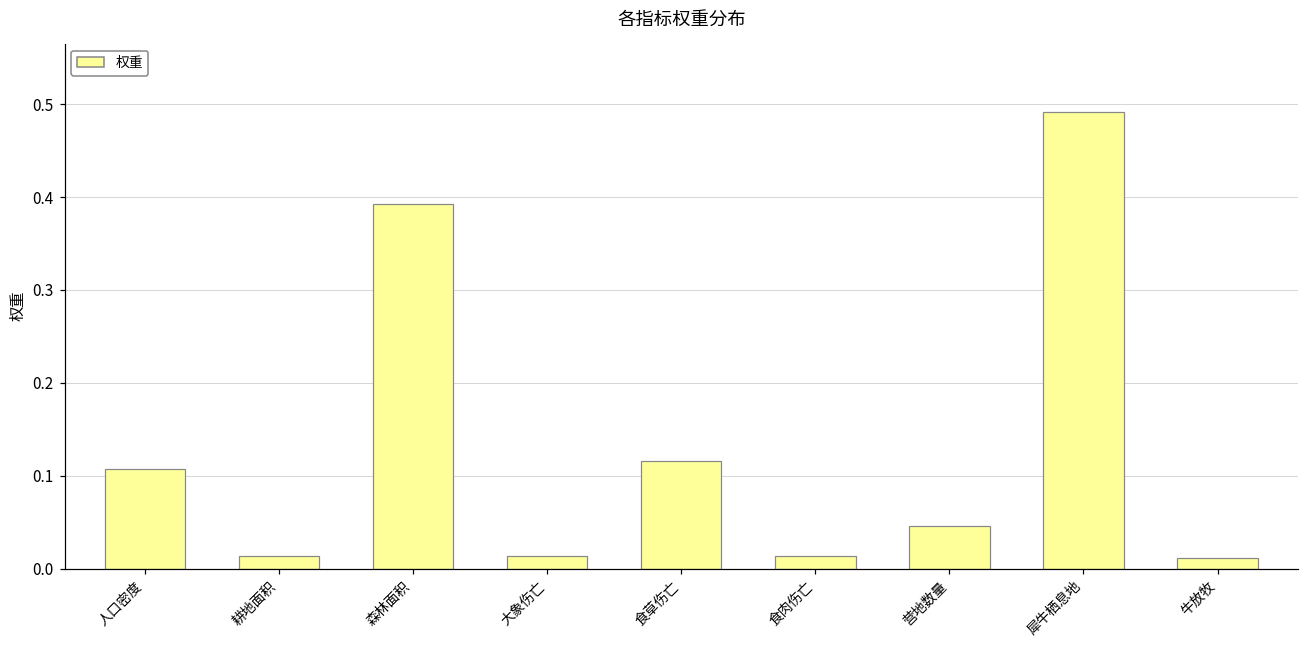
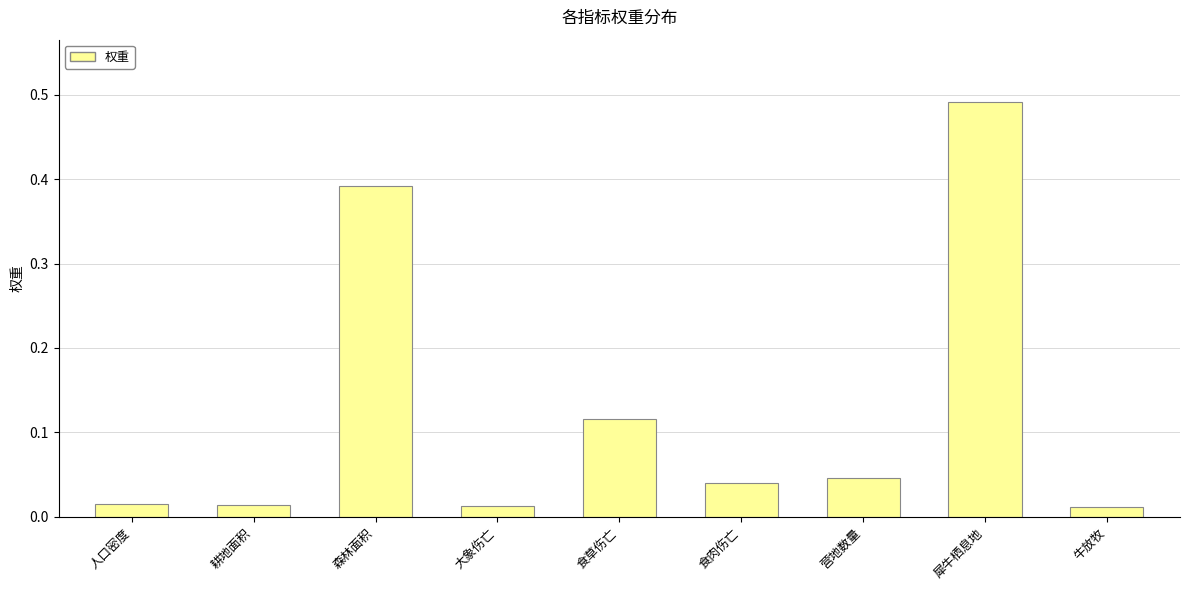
  {
-   "人口密度": 0.11,
+   "人口密度": 0.01,
    "耕地面积": 0.01,
    "森林面积": 0.39,
    "大象伤亡": 0.01,
    "食草伤亡": 0.12,
-   "食肉伤亡": 0.01,
+   "食肉伤亡": 0.04,
    "营地数量": 0.05,
    "犀牛栖息地": 0.49,
    "牛放牧": 0.01
  }
